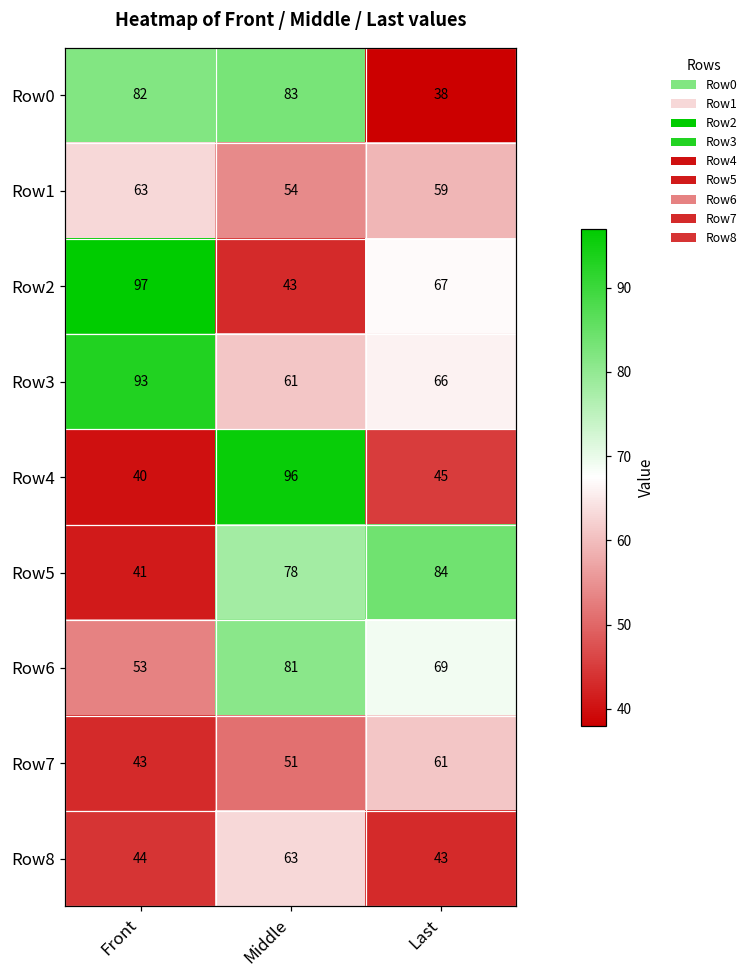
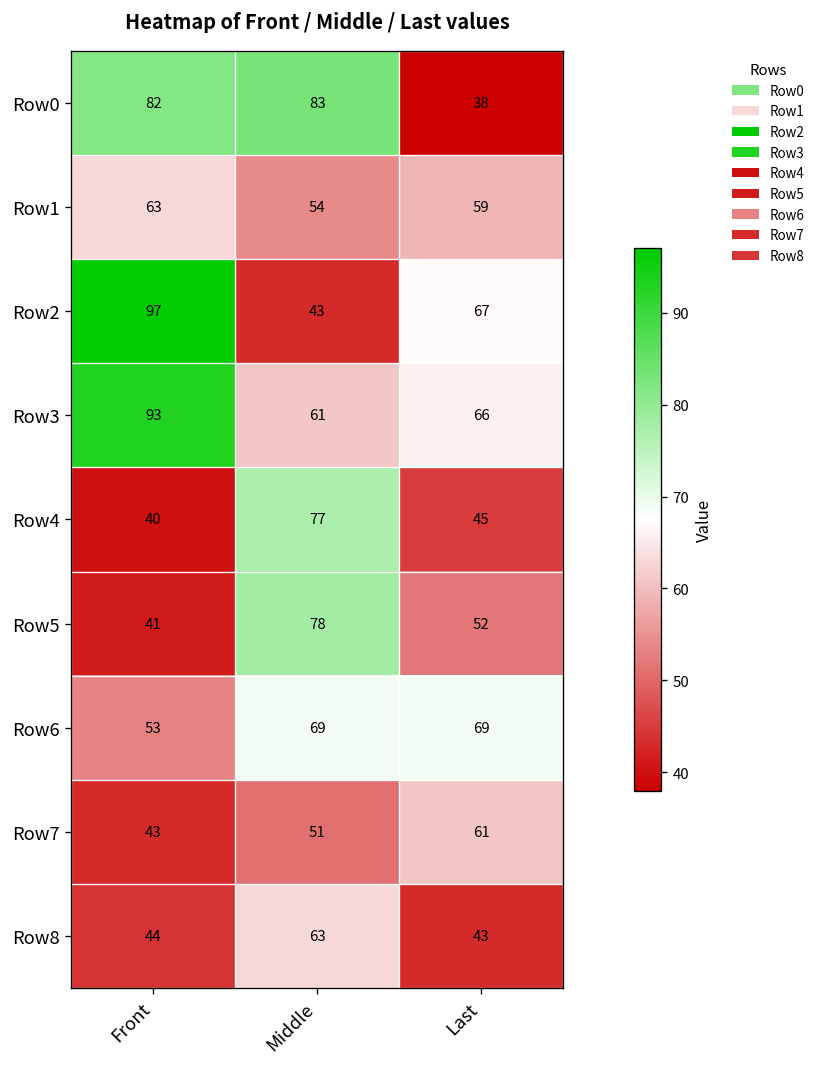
  {
    "Row0": {
      "Front": 82,
      "Middle": 83,
      "Last": 38
    },
    "Row1": {
      "Front": 63,
      "Middle": 54,
      "Last": 59
    },
    "Row2": {
      "Front": 97,
      "Middle": 43,
      "Last": 67
    },
    "Row3": {
      "Front": 93,
      "Middle": 61,
      "Last": 66
    },
    "Row4": {
      "Front": 40,
-     "Middle": 96,
+     "Middle": 77,
      "Last": 45
    },
    "Row5": {
      "Front": 41,
      "Middle": 78,
-     "Last": 84
+     "Last": 52
    },
    "Row6": {
      "Front": 53,
-     "Middle": 81,
+     "Middle": 69,
      "Last": 69
    },
    "Row7": {
      "Front": 43,
      "Middle": 51,
      "Last": 61
    },
    "Row8": {
      "Front": 44,
      "Middle": 63,
      "Last": 43
    }
  }
